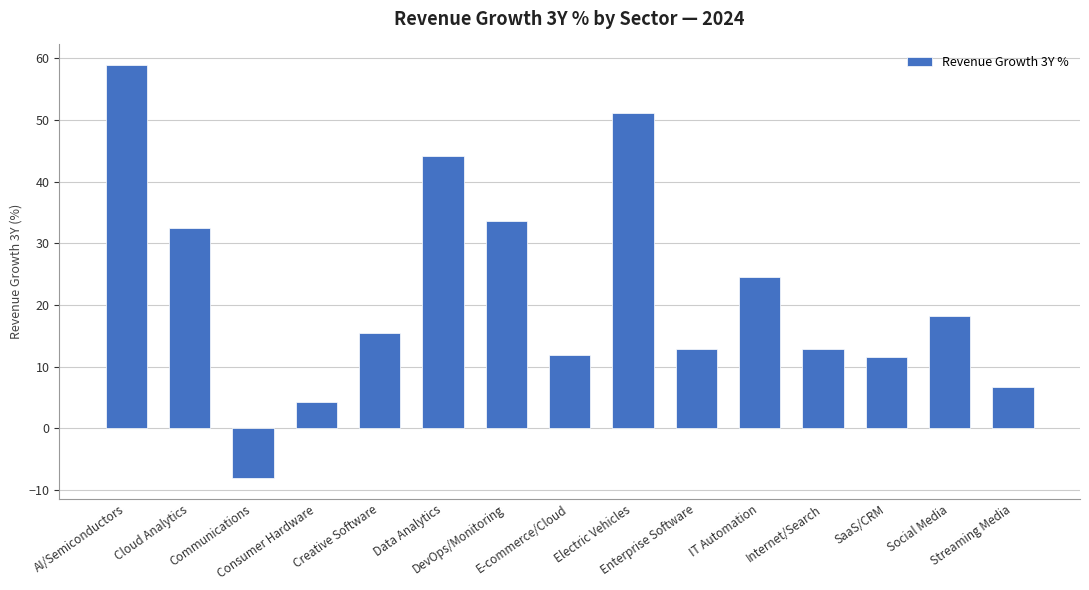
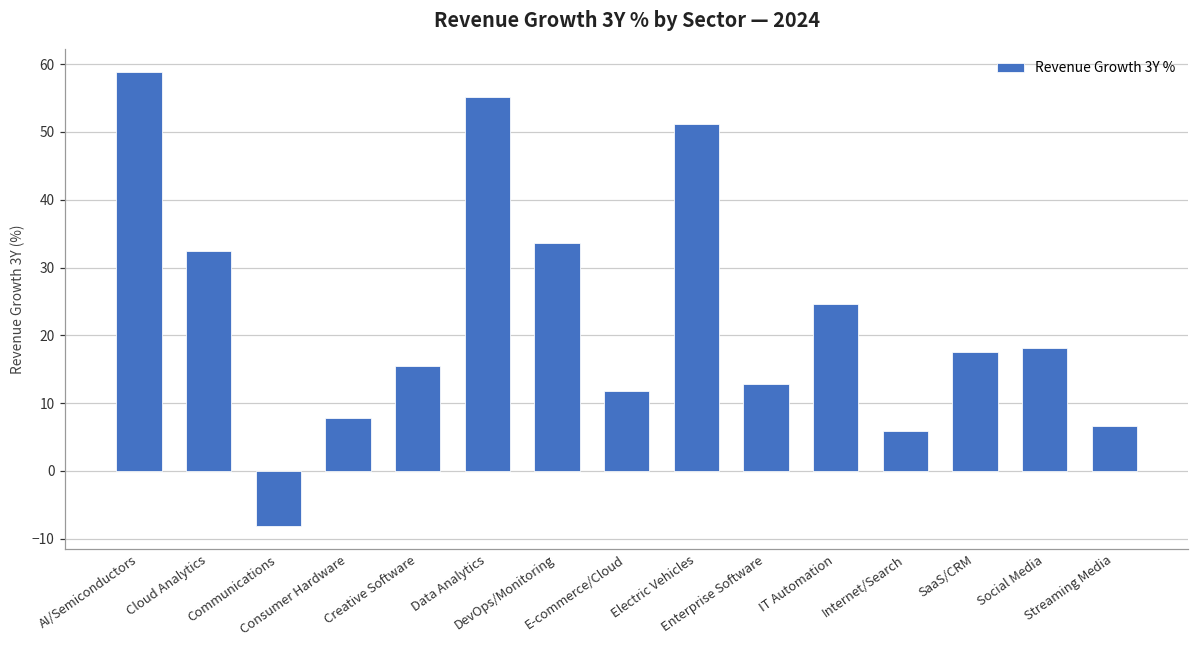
  {
    "AI/Semiconductors": 59,
    "Cloud Analytics": 33,
    "Communications": -8,
-   "Consumer Hardware": 4,
+   "Consumer Hardware": 8,
    "Creative Software": 16,
-   "Data Analytics": 44,
+   "Data Analytics": 55,
    "DevOps/Monitoring": 34,
    "E-commerce/Cloud": 12,
    "Electric Vehicles": 51,
    "Enterprise Software": 13,
    "IT Automation": 25,
-   "Internet/Search": 13,
-   "SaaS/CRM": 12,
+   "Internet/Search": 6,
+   "SaaS/CRM": 18,
    "Social Media": 18,
    "Streaming Media": 7
  }
